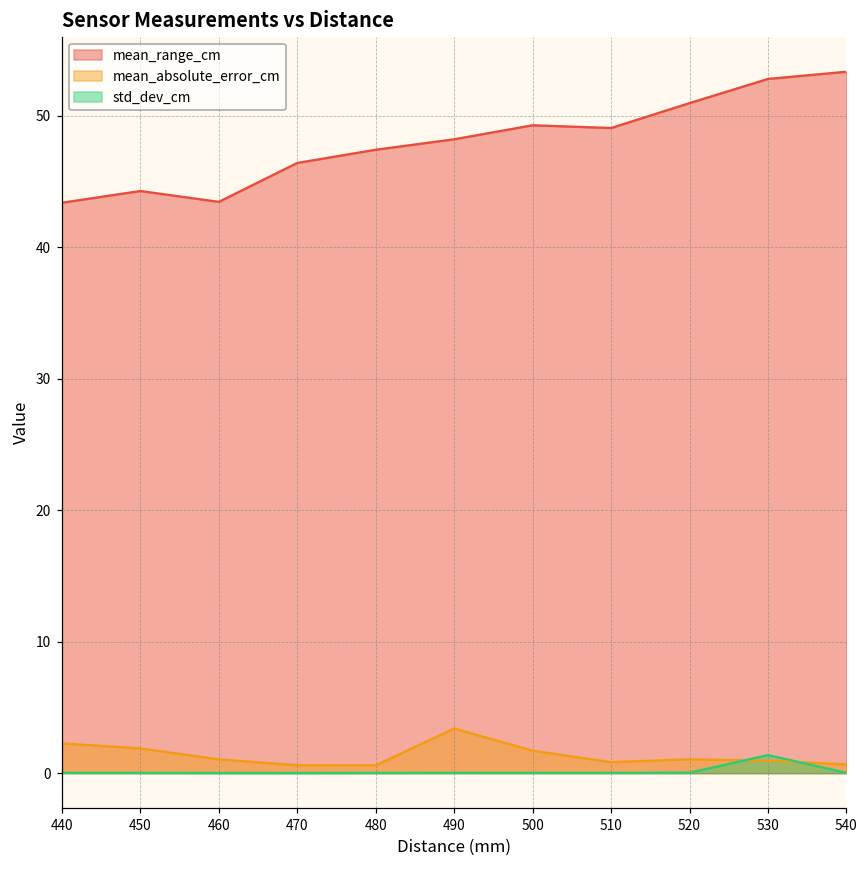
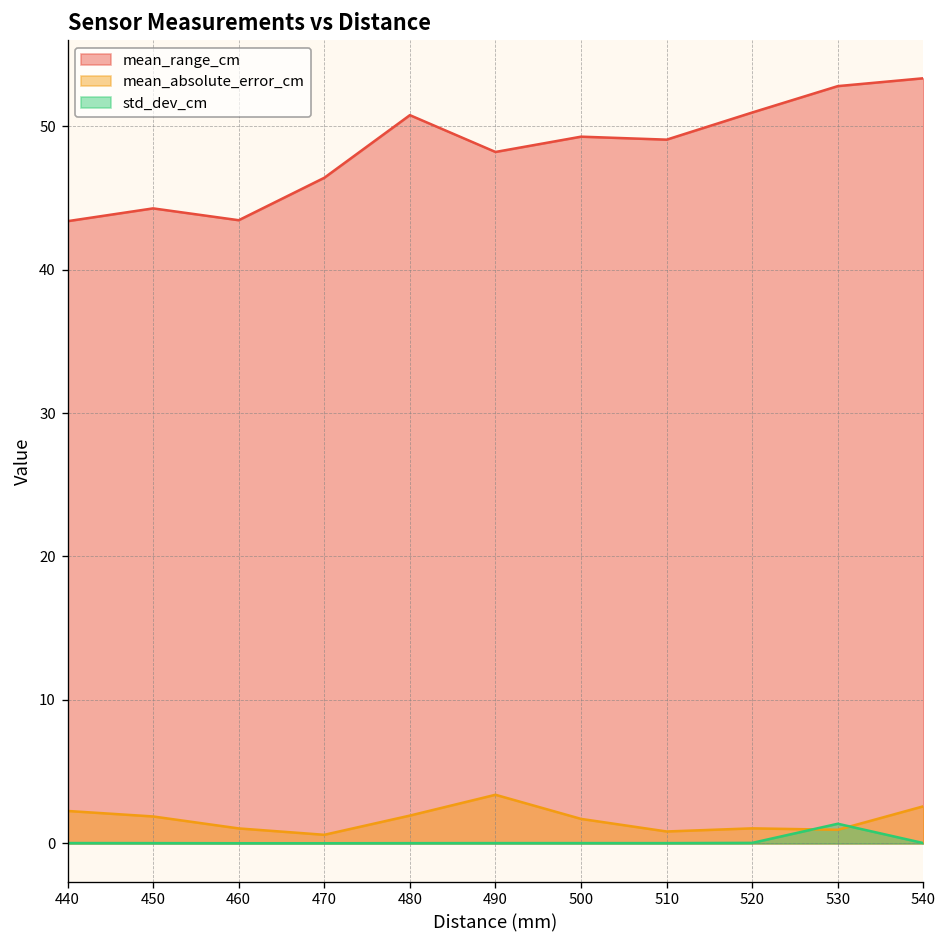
  {
    "mean_range_cm": {
      "440": 43.4,
      "450": 44.3,
      "460": 43.4,
      "470": 46.4,
-     "480": 47.4,
+     "480": 50.8,
      "490": 48.2,
      "500": 49.3,
      "510": 49.1,
      "520": 51.0,
      "530": 52.8,
      "540": 53.3
    },
    "mean_absolute_error_cm": {
      "440": 2.3,
      "450": 1.9,
      "460": 1.0,
      "470": 0.6,
-     "480": 0.6,
+     "480": 1.9,
      "490": 3.4,
      "500": 1.7,
      "510": 0.8,
      "520": 1.0,
      "530": 0.9,
-     "540": 0.7
+     "540": 2.6
    },
    "std_dev_cm": {
      "440": 0.0,
      "450": 0.0,
      "460": 0.0,
      "470": 0.0,
      "480": 0.0,
      "490": 0.0,
      "500": 0.0,
      "510": 0.0,
      "520": 0.0,
      "530": 1.4,
      "540": 0.0
    }
  }
